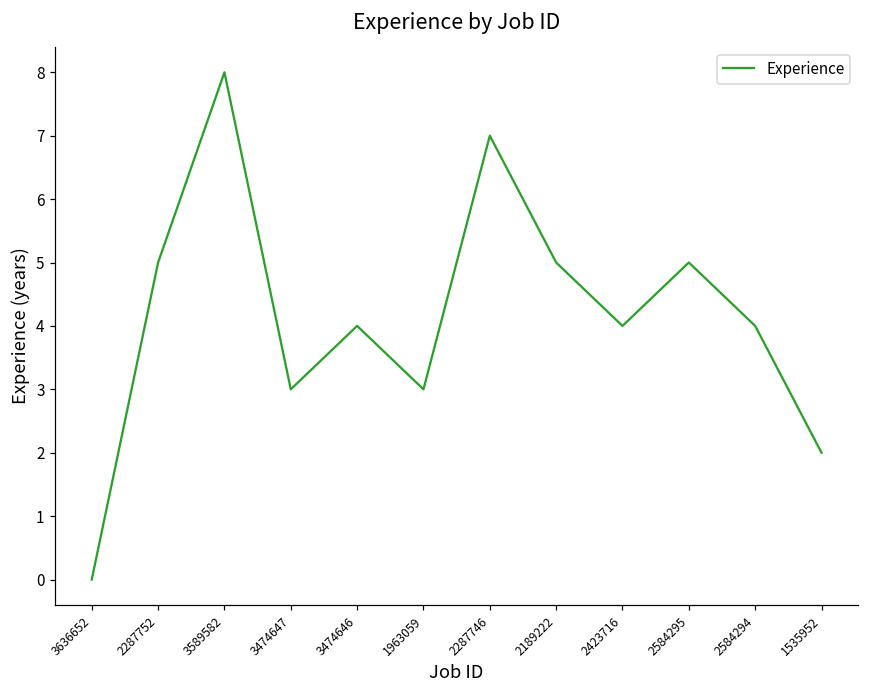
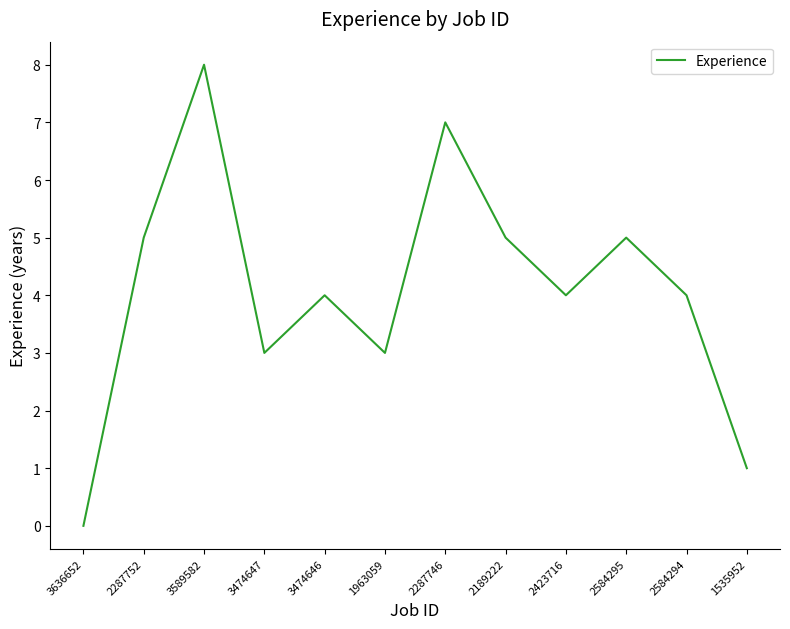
  {
    "3636652": 0,
    "2287752": 5,
    "3589582": 8,
    "3474647": 3,
    "3474646": 4,
    "1963059": 3,
    "2287746": 7,
    "2189222": 5,
    "2423716": 4,
    "2584295": 5,
    "2584294": 4,
-   "1535952": 2
+   "1535952": 1
  }
